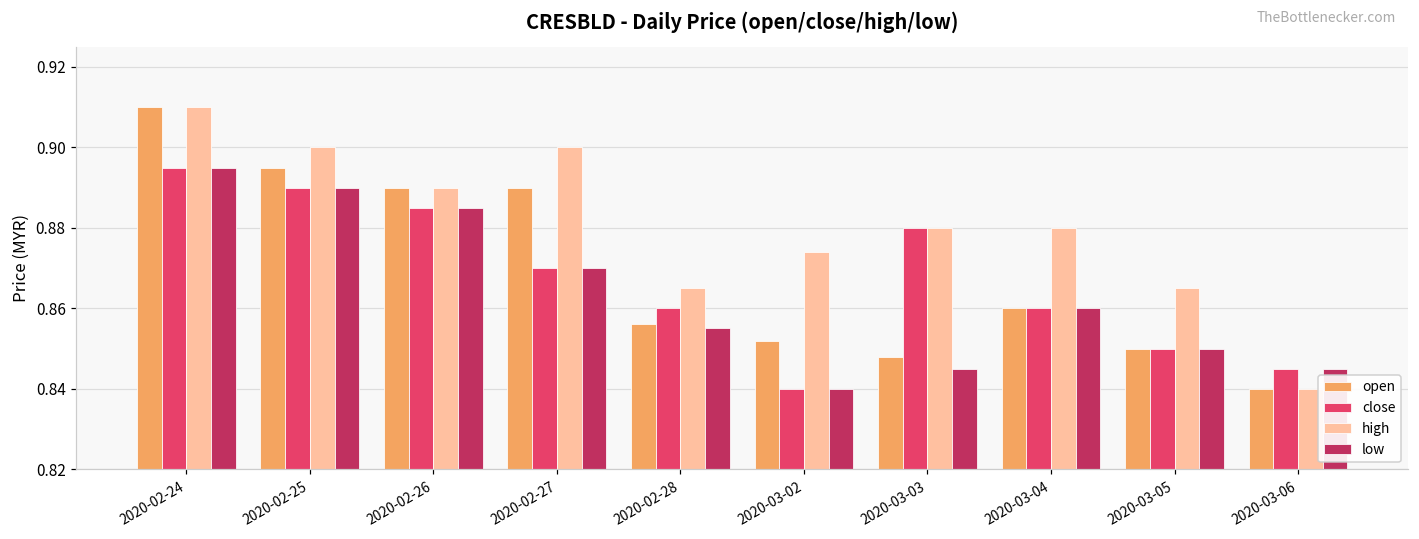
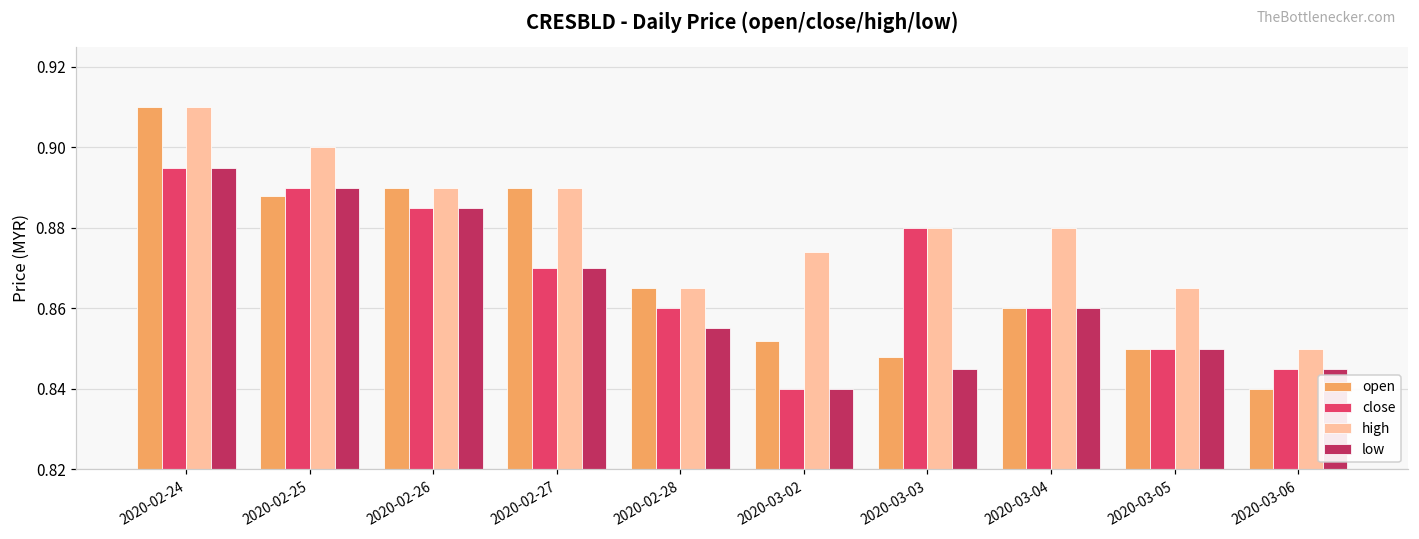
  {
    "open": {
      "2020-02-24": 0.910,
-     "2020-02-25": 0.895,
+     "2020-02-25": 0.888,
      "2020-02-26": 0.890,
      "2020-02-27": 0.890,
-     "2020-02-28": 0.856,
+     "2020-02-28": 0.865,
      "2020-03-02": 0.852,
      "2020-03-03": 0.848,
      "2020-03-04": 0.860,
      "2020-03-05": 0.850,
      "2020-03-06": 0.840
    },
    "high": {
      "2020-02-24": 0.91,
      "2020-02-25": 0.90,
      "2020-02-26": 0.89,
-     "2020-02-27": 0.90,
+     "2020-02-27": 0.89,
      "2020-02-28": 0.865,
      "2020-03-02": 0.874,
      "2020-03-03": 0.88,
      "2020-03-04": 0.88,
      "2020-03-05": 0.865,
-     "2020-03-06": 0.84
+     "2020-03-06": 0.85
    }
  }
